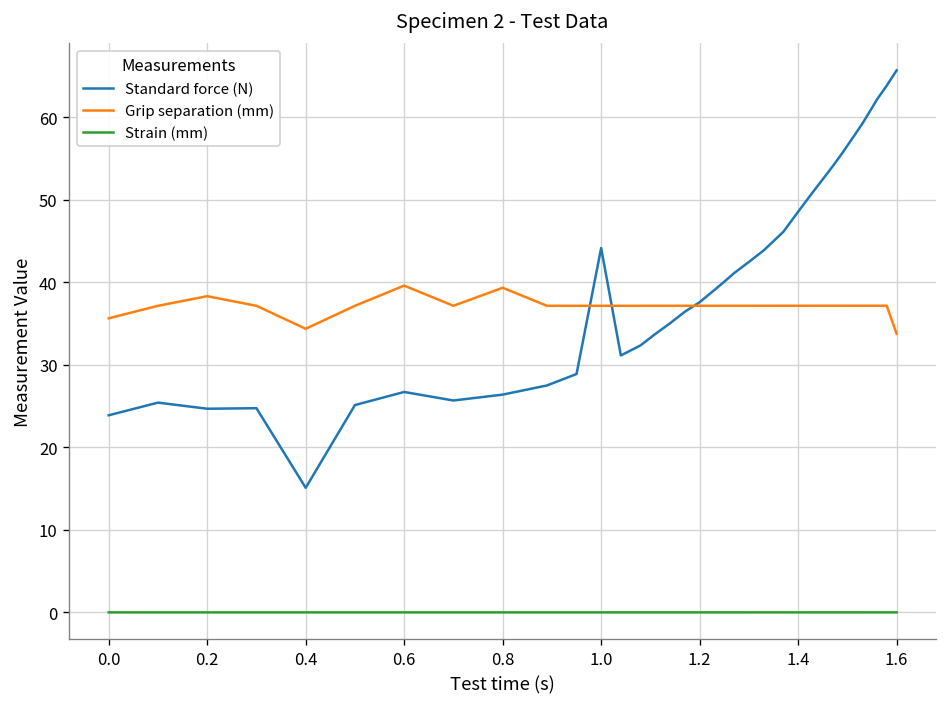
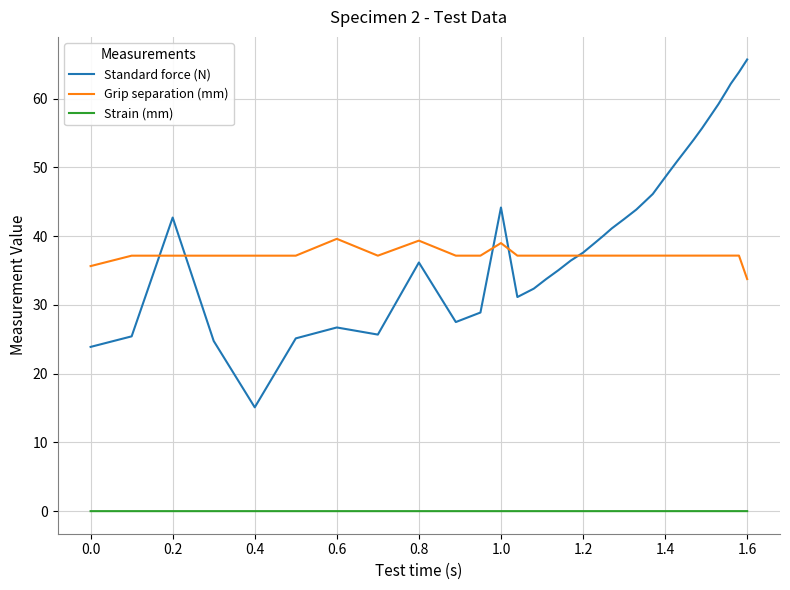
  {
    "Standard force (N)": {
      "0.0": 24,
-     "0.2": 25,
+     "0.2": 43,
      "0.4": 15,
      "0.6": 27,
-     "0.8": 26,
+     "0.8": 36,
      "1.0": 44,
      "1.2": 38,
      "1.6": 66
    },
    "Grip separation (mm)": {
      "0.0": 36,
-     "0.2": 38,
-     "0.4": 34,
+     "0.2": 37,
+     "0.4": 37,
      "0.6": 40,
      "0.8": 39,
-     "1.0": 37,
+     "1.0": 39,
      "1.2": 37,
      "1.6": 34
    },
    "Strain (mm)": {
      "0.0": 0,
      "0.2": 0,
      "0.4": 0,
      "0.6": 0,
      "0.8": 0,
      "1.0": 0,
      "1.2": 0,
      "1.6": 0
    }
  }
